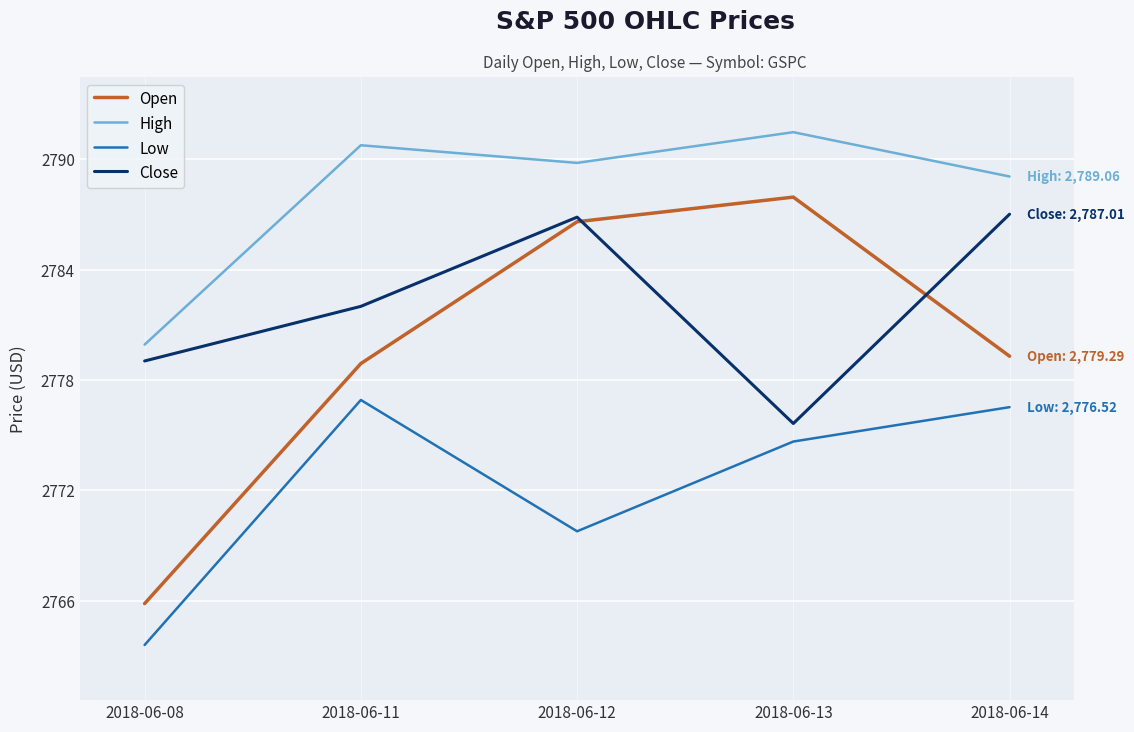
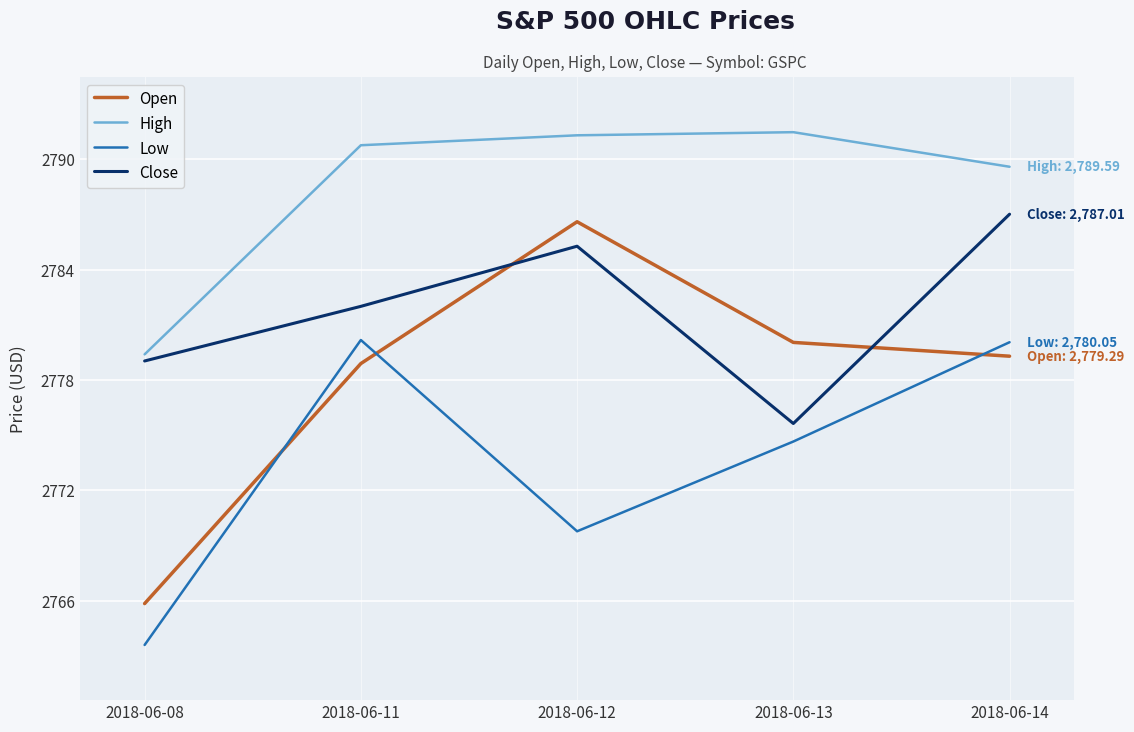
  {
    "Open": {
      "2018-06-08": "2765.8",
      "2018-06-11": "2778.9",
      "2018-06-12": "2786.6",
-     "2018-06-13": "2787.9"
+     "2018-06-13": "2780.0"
    },
    "High": {
-     "2018-06-08": "2779.9",
-     "2018-06-12": "2789.8",
-     "2018-06-14": "2,789.06"
+     "2018-06-08": "2779.4",
+     "2018-06-12": "2791.3",
+     "2018-06-14": "2,789.59"
    },
    "Low": {
-     "2018-06-11": "2776.9",
-     "2018-06-14": "2,776.52"
+     "2018-06-11": "2780.2",
+     "2018-06-14": "2,780.05"
    },
    "Close": {
      "2018-06-08": "2779.0",
      "2018-06-11": "2782.0",
-     "2018-06-12": "2786.9",
+     "2018-06-12": "2785.3",
      "2018-06-13": "2775.6"
    }
  }
